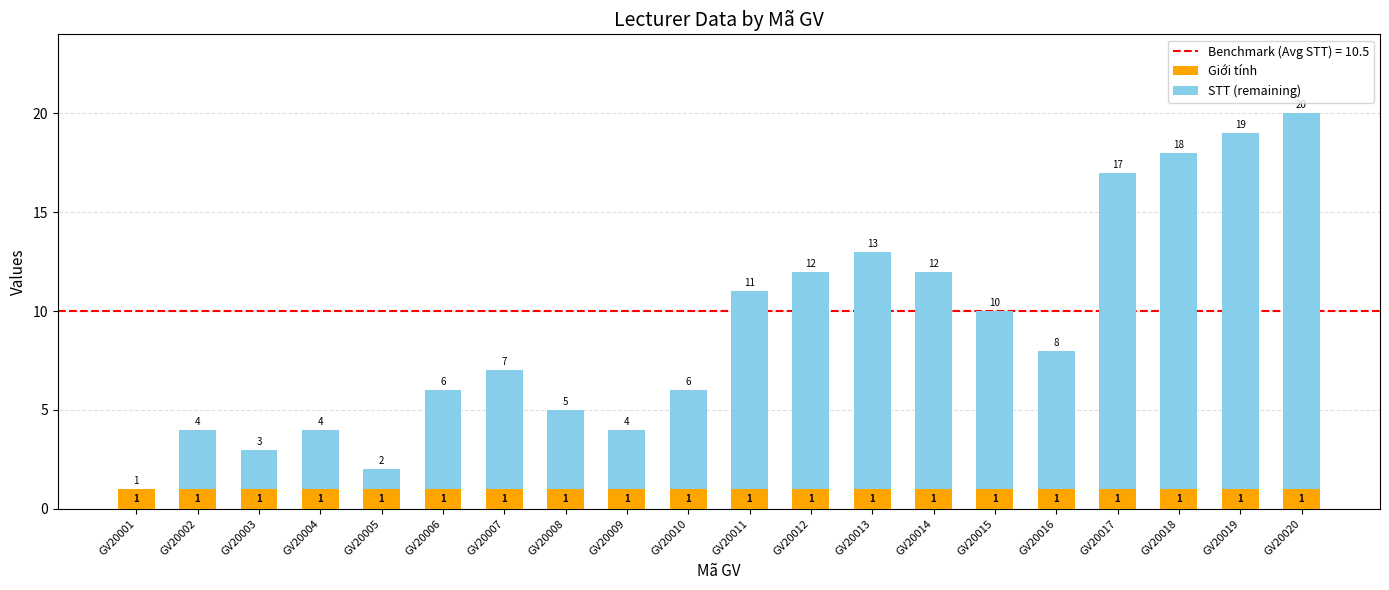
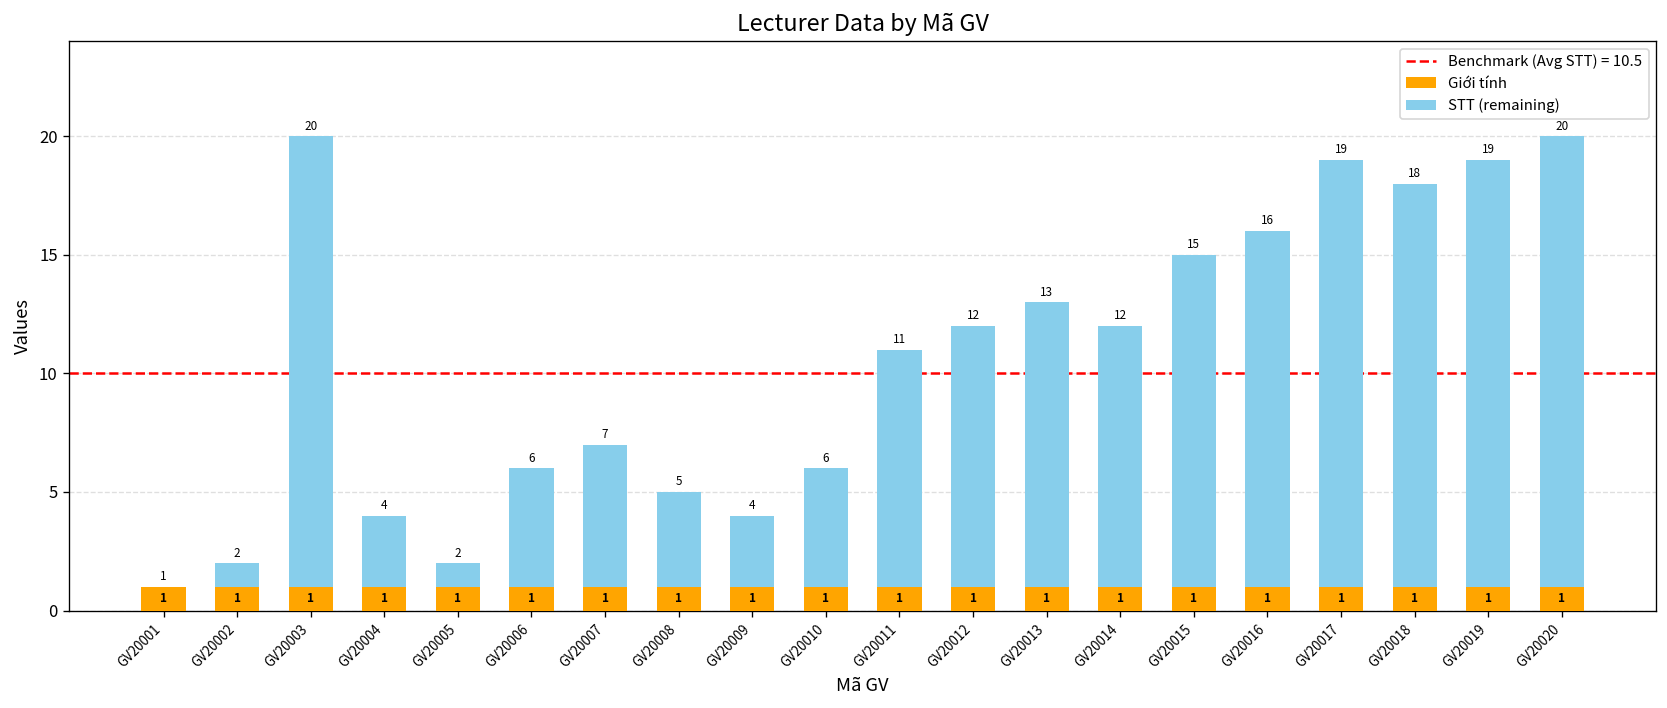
  {
    "Giới tính": {
      "GV20001": 1,
      "GV20002": 1,
      "GV20003": 1,
      "GV20004": 1,
      "GV20005": 1,
      "GV20006": 1,
      "GV20007": 1,
      "GV20008": 1,
      "GV20009": 1,
      "GV20010": 1,
      "GV20011": 1,
      "GV20012": 1,
      "GV20013": 1,
      "GV20014": 1,
      "GV20015": 1,
      "GV20016": 1,
      "GV20017": 1,
      "GV20018": 1,
      "GV20019": 1,
      "GV20020": 1
    },
    "STT (remaining)": {
-     "GV20002": 4,
-     "GV20003": 3,
-     "GV20015": 10,
-     "GV20016": 8,
-     "GV20017": 17
+     "GV20002": 2,
+     "GV20003": 20,
+     "GV20015": 15,
+     "GV20016": 16,
+     "GV20017": 19
    }
  }
